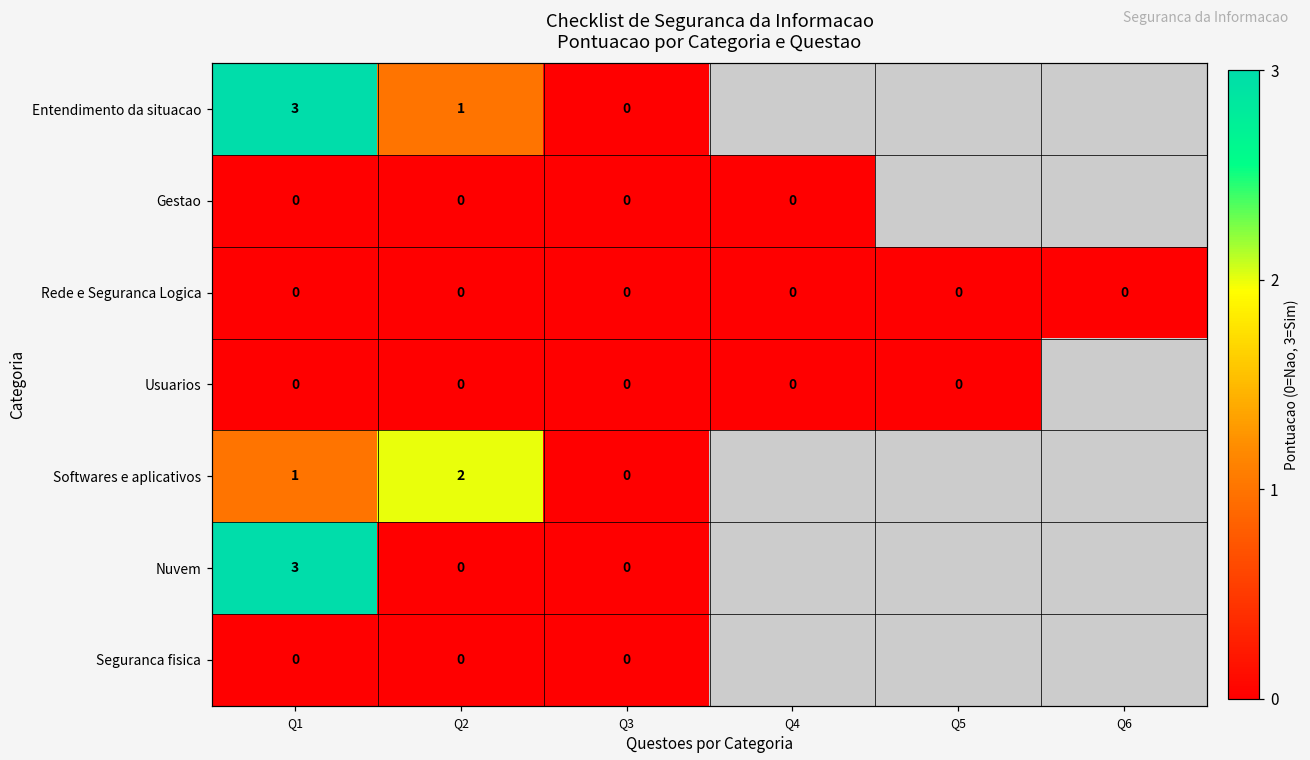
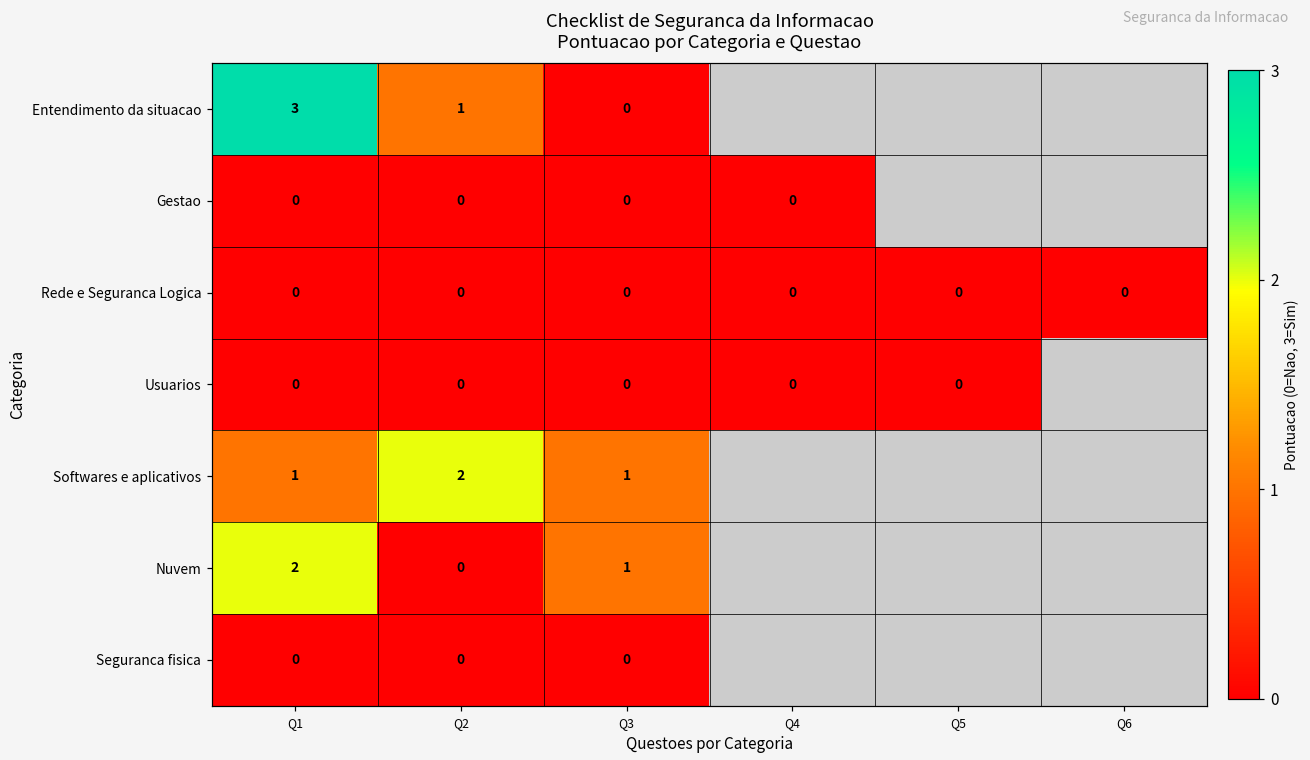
  {
    "Entendimento da situacao": {
      "Q1": 3,
      "Q2": 1,
      "Q3": 0
    },
    "Gestao": {
      "Q1": 0,
      "Q2": 0,
      "Q3": 0,
      "Q4": 0
    },
    "Rede e Seguranca Logica": {
      "Q1": 0,
      "Q2": 0,
      "Q3": 0,
      "Q4": 0,
      "Q5": 0,
      "Q6": 0
    },
    "Usuarios": {
      "Q1": 0,
      "Q2": 0,
      "Q3": 0,
      "Q4": 0,
      "Q5": 0
    },
    "Softwares e aplicativos": {
      "Q1": 1,
      "Q2": 2,
-     "Q3": 0
+     "Q3": 1
    },
    "Nuvem": {
-     "Q1": 3,
+     "Q1": 2,
      "Q2": 0,
-     "Q3": 0
+     "Q3": 1
    },
    "Seguranca fisica": {
      "Q1": 0,
      "Q2": 0,
      "Q3": 0
    }
  }
